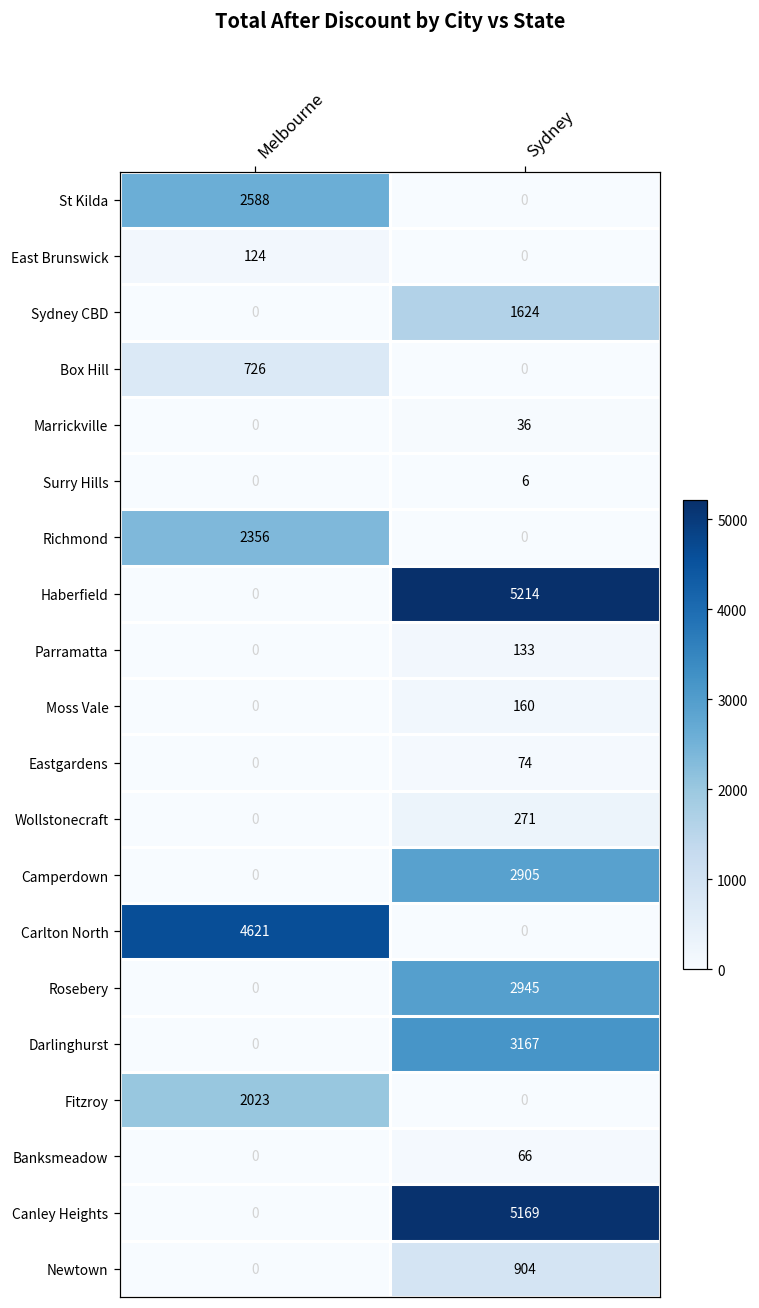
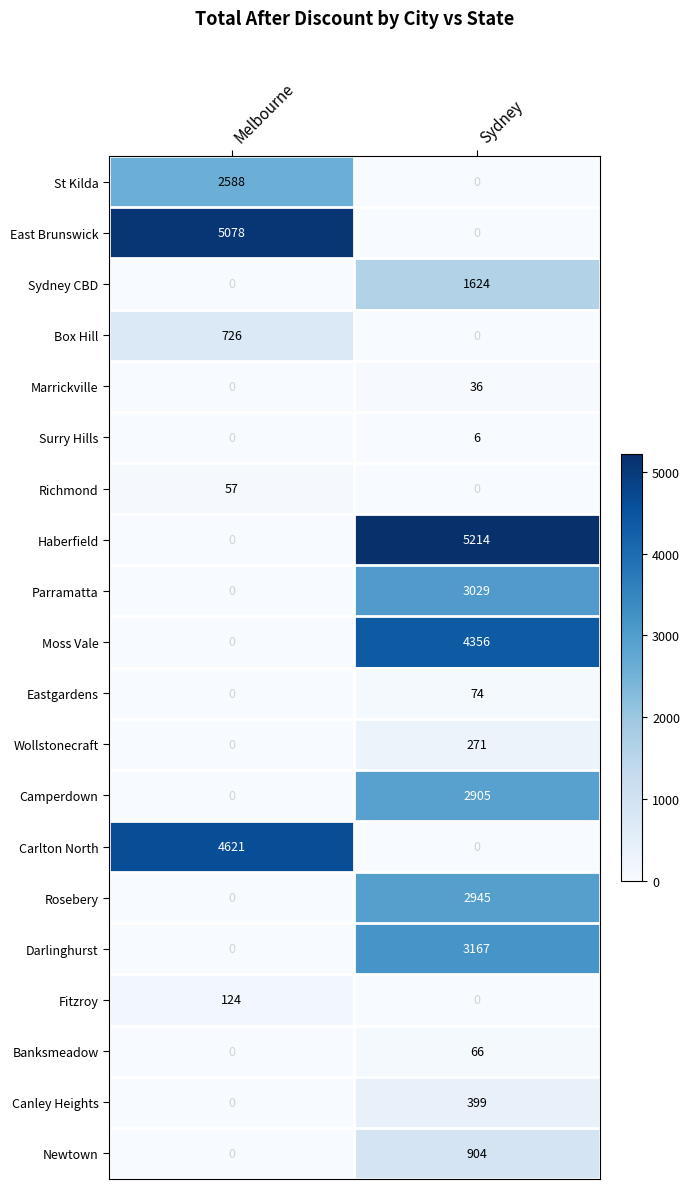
  {
    "St Kilda": {
      "Melbourne": 2588
    },
    "East Brunswick": {
-     "Melbourne": 124
+     "Melbourne": 5078
    },
    "Sydney CBD": {
      "Sydney": 1624
    },
    "Box Hill": {
      "Melbourne": 726
    },
    "Marrickville": {
      "Sydney": 36
    },
    "Surry Hills": {
      "Sydney": 6
    },
    "Richmond": {
-     "Melbourne": 2356
+     "Melbourne": 57
    },
    "Haberfield": {
      "Sydney": 5214
    },
    "Parramatta": {
-     "Sydney": 133
+     "Sydney": 3029
    },
    "Moss Vale": {
-     "Sydney": 160
+     "Sydney": 4356
    },
    "Eastgardens": {
      "Sydney": 74
    },
    "Wollstonecraft": {
      "Sydney": 271
    },
    "Camperdown": {
      "Sydney": 2905
    },
    "Carlton North": {
      "Melbourne": 4621
    },
    "Rosebery": {
      "Sydney": 2945
    },
    "Darlinghurst": {
      "Sydney": 3167
    },
    "Fitzroy": {
-     "Melbourne": 2023
+     "Melbourne": 124
    },
    "Banksmeadow": {
      "Sydney": 66
    },
    "Canley Heights": {
-     "Sydney": 5169
+     "Sydney": 399
    },
    "Newtown": {
      "Sydney": 904
    }
  }
